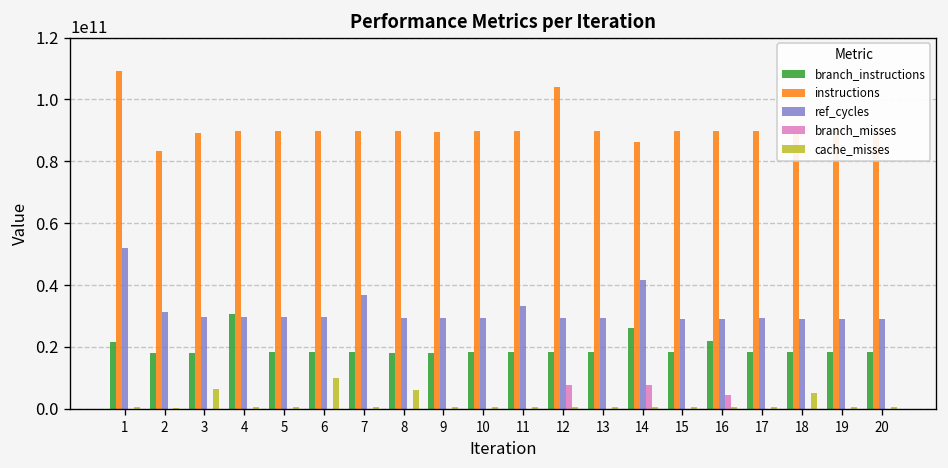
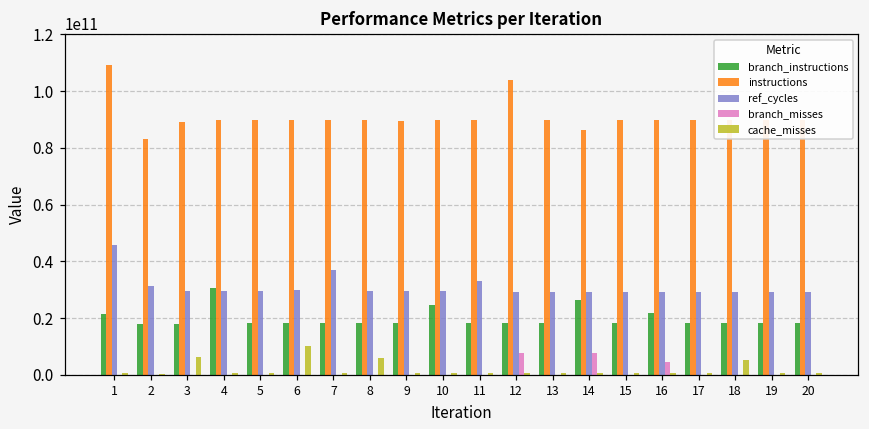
  {
    "branch_instructions": {
      "1": 21000000000,
      "2": 18000000000,
      "3": 18000000000,
      "4": 31000000000,
      "5": 18000000000,
      "6": 18000000000,
      "7": 18000000000,
      "8": 18000000000,
      "9": 18000000000,
-     "10": 18000000000,
+     "10": 25000000000,
      "11": 18000000000,
      "12": 18000000000,
      "13": 18000000000,
      "14": 26000000000,
      "15": 18000000000,
      "16": 22000000000,
      "17": 18000000000,
      "18": 18000000000,
      "19": 18000000000,
      "20": 18000000000
    },
    "instructions": {
      "1": 109000000000,
      "2": 83000000000,
      "3": 89000000000,
      "4": 90000000000,
      "5": 90000000000,
      "6": 90000000000,
      "7": 90000000000,
      "8": 90000000000,
      "9": 90000000000,
      "10": 90000000000,
      "11": 90000000000,
      "12": 104000000000,
      "13": 90000000000,
      "14": 86000000000,
      "15": 90000000000,
      "16": 90000000000,
      "17": 90000000000
    },
    "ref_cycles": {
-     "1": 52000000000,
+     "1": 46000000000,
      "2": 31000000000,
      "3": 30000000000,
      "4": 30000000000,
      "5": 30000000000,
      "6": 30000000000,
      "7": 37000000000,
      "8": 29000000000,
      "9": 29000000000,
      "10": 29000000000,
      "11": 33000000000,
      "12": 29000000000,
      "13": 29000000000,
-     "14": 41000000000,
+     "14": 29000000000,
      "15": 29000000000,
      "16": 29000000000,
      "17": 29000000000,
      "18": 29000000000,
      "19": 29000000000,
      "20": 29000000000
    },
    "branch_misses": {
      "12": 8000000000,
      "14": 8000000000,
      "16": 5000000000
    },
    "cache_misses": {
      "3": 6000000000,
      "6": 10000000000,
      "8": 6000000000,
      "18": 5000000000
    }
  }
